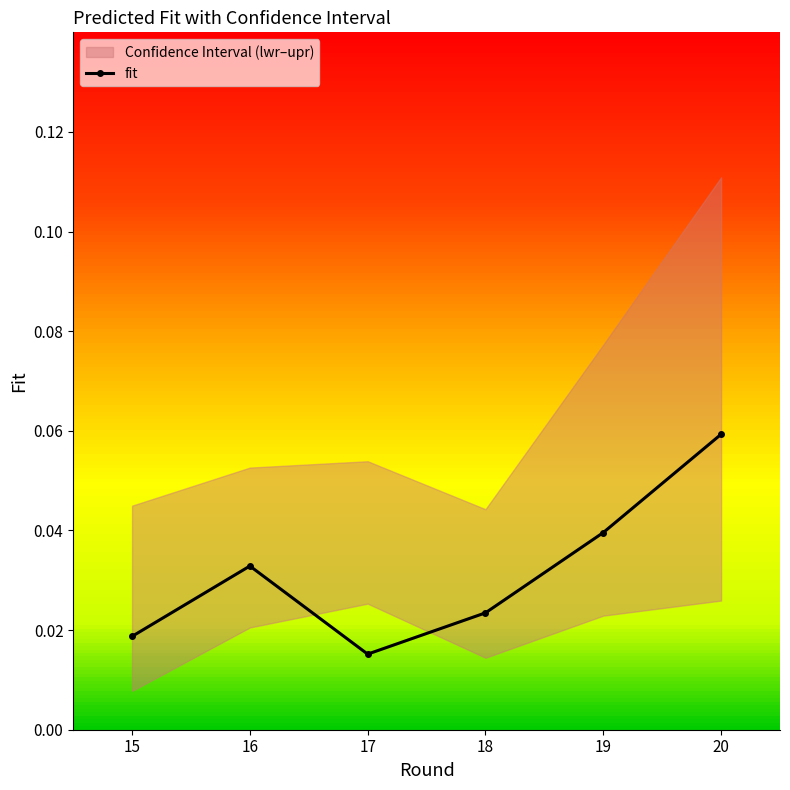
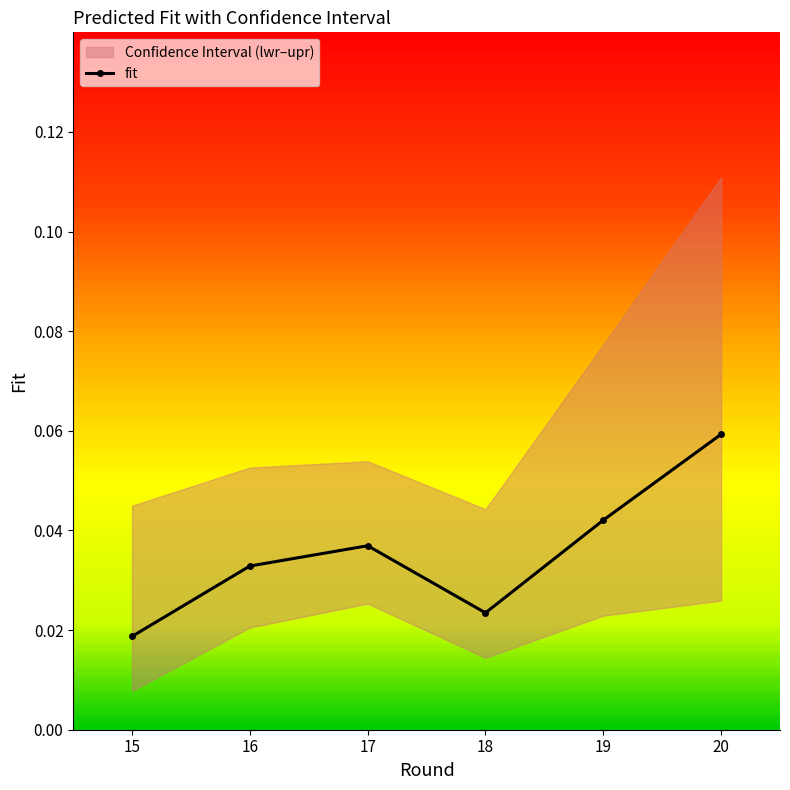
  {
    "fit": {
      "15": 0.019,
      "16": 0.033,
-     "17": 0.015,
+     "17": 0.037,
      "18": 0.023,
-     "19": 0.040,
+     "19": 0.042,
      "20": 0.059
    }
  }
